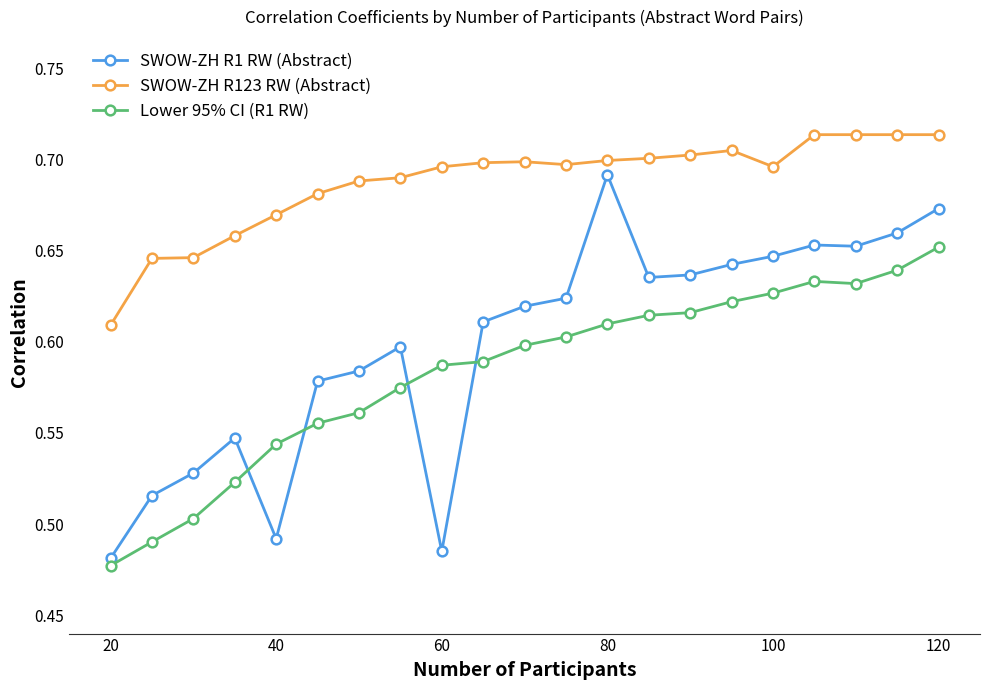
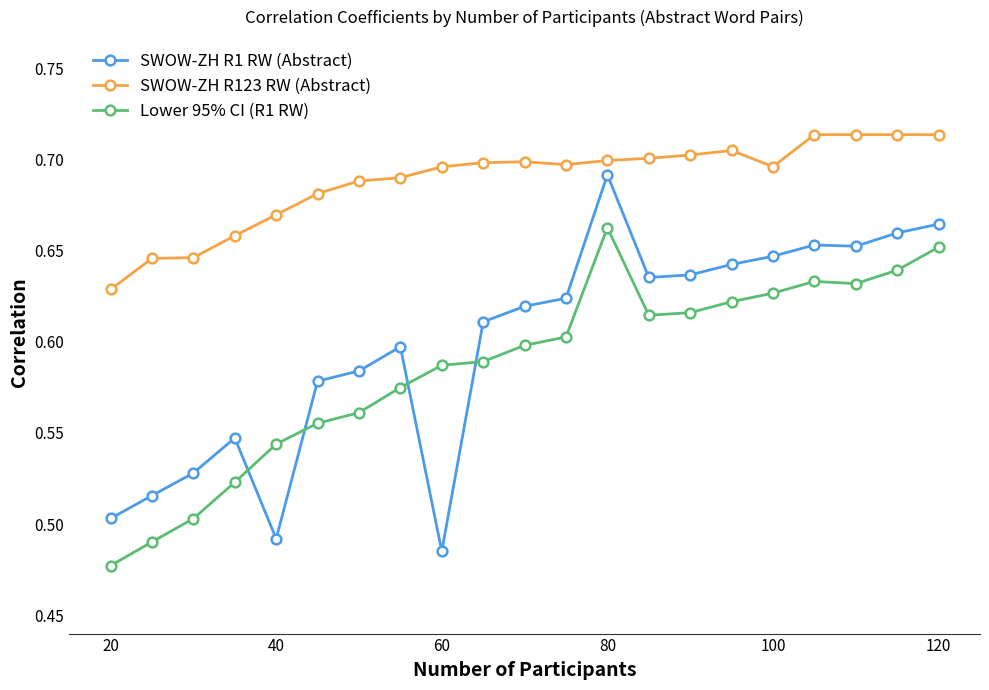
  {
    "SWOW-ZH R1 RW (Abstract)": {
-     "20": 0.481,
+     "20": 0.503,
      "40": 0.492,
      "60": 0.485,
      "80": 0.692,
      "100": 0.647,
-     "120": 0.673
+     "120": 0.664
    },
    "SWOW-ZH R123 RW (Abstract)": {
-     "20": 0.609,
+     "20": 0.629,
      "40": 0.670,
      "60": 0.696,
      "80": 0.699,
      "100": 0.696,
      "120": 0.713
    },
    "Lower 95% CI (R1 RW)": {
      "20": 0.477,
      "40": 0.544,
      "60": 0.587,
-     "80": 0.610,
+     "80": 0.662,
      "100": 0.627,
      "120": 0.652
    }
  }
